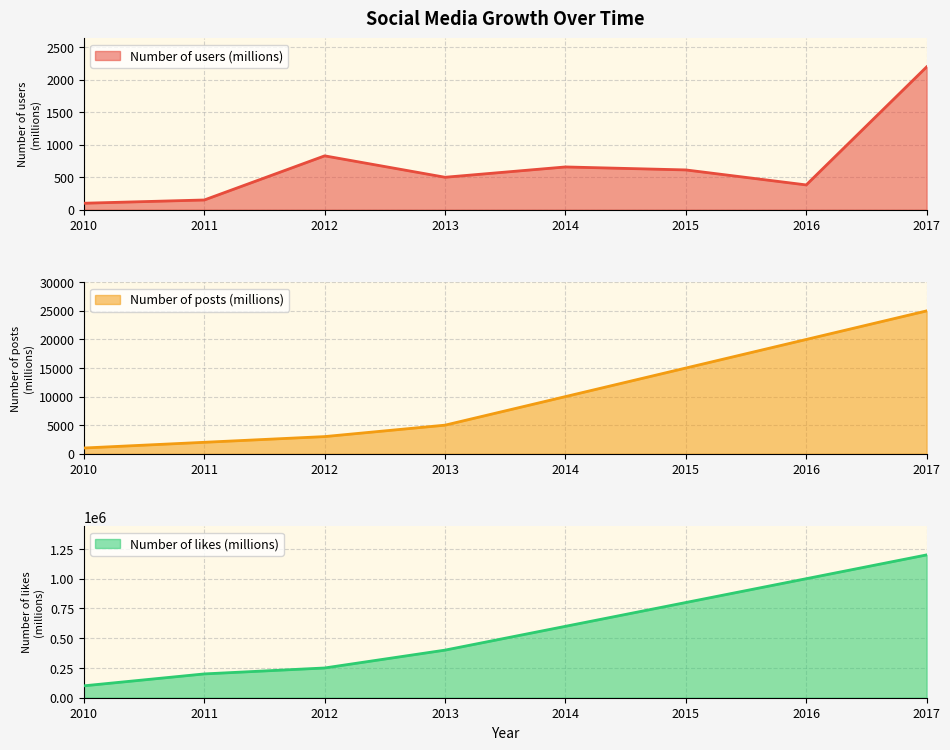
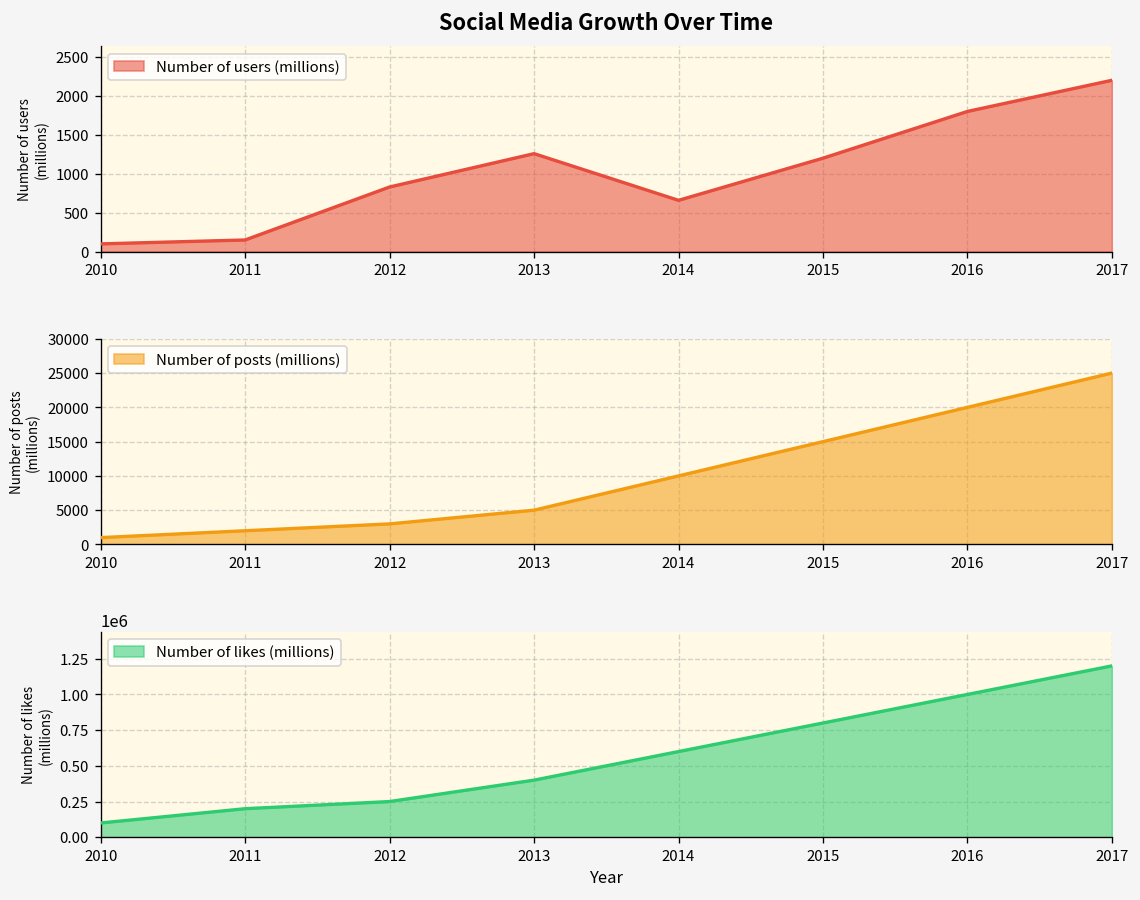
  {
    "Social Media Growth Over Time": {
      "2010": 100,
      "2011": 200,
      "2012": 800,
-     "2013": 500,
+     "2013": 1300,
      "2014": 700,
-     "2015": 600,
-     "2016": 400,
+     "2015": 1200,
+     "2016": 1800,
      "2017": 2200
    }
  }
